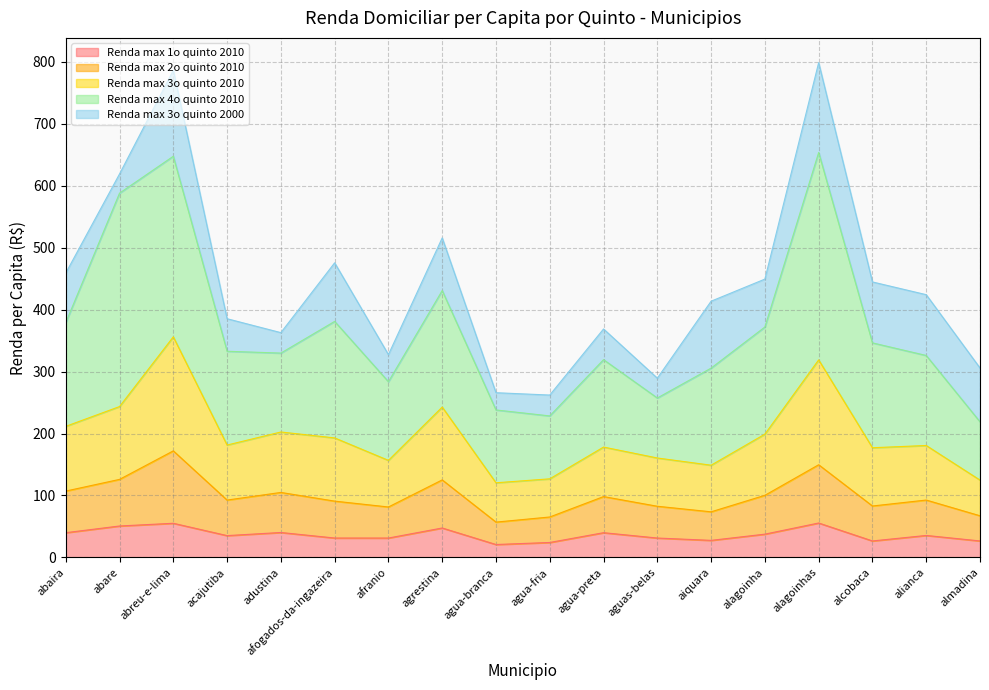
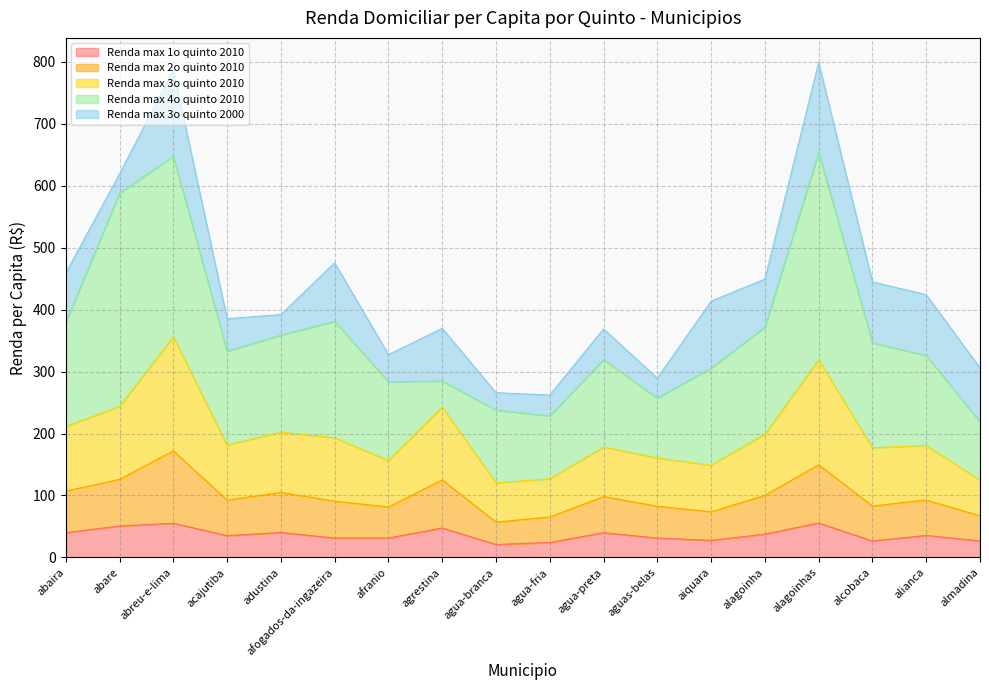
  {
    "Renda max 1o quinto 2010": {
      "abaira": 40,
      "abare": 50,
      "abreu-e-lima": 60,
      "acajutiba": 40,
      "adustina": 40,
      "afogados-da-ingazeira": 30,
      "afranio": 30,
      "agrestina": 50,
      "agua-branca": 20,
      "agua-fria": 20,
      "agua-preta": 40,
      "aguas-belas": 30,
      "aiquara": 30,
      "alagoinha": 40,
      "alagoinhas": 60,
      "alcobaca": 30,
      "alianca": 40,
      "almadina": 30
    },
    "Renda max 4o quinto 2010": {
      "abaira": 170,
      "abare": 340,
      "abreu-e-lima": 290,
      "acajutiba": 150,
-     "adustina": 130,
+     "adustina": 160,
      "afogados-da-ingazeira": 190,
      "afranio": 130,
-     "agrestina": 190,
+     "agrestina": 40,
      "agua-branca": 120,
      "agua-fria": 100,
      "agua-preta": 140,
      "aguas-belas": 100,
      "aiquara": 160,
      "alagoinha": 170,
      "alagoinhas": 330,
      "alcobaca": 170,
      "alianca": 150,
      "almadina": 90
    },
    "Renda max 3o quinto 2000": {
      "abaira": 80,
      "abare": 30,
      "acajutiba": 50,
      "adustina": 30,
      "afogados-da-ingazeira": 90,
      "afranio": 40,
      "agrestina": 90,
      "agua-branca": 30,
      "agua-fria": 30,
      "agua-preta": 50,
      "aguas-belas": 30,
      "aiquara": 110,
      "alagoinha": 80,
      "alagoinhas": 150,
      "alcobaca": 100,
      "alianca": 100,
      "almadina": 90
    }
  }
